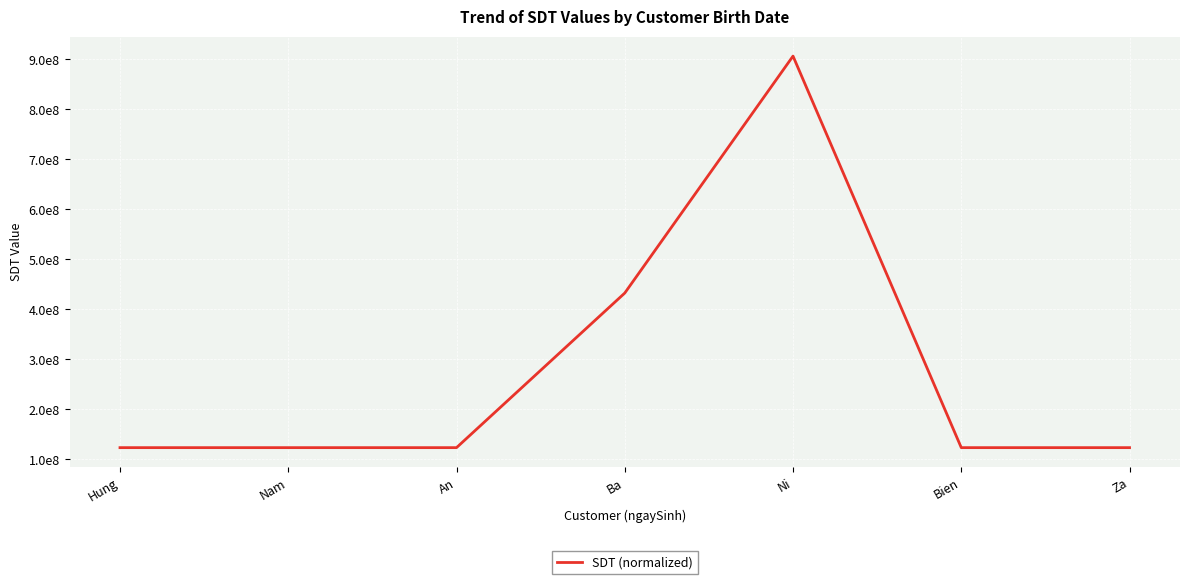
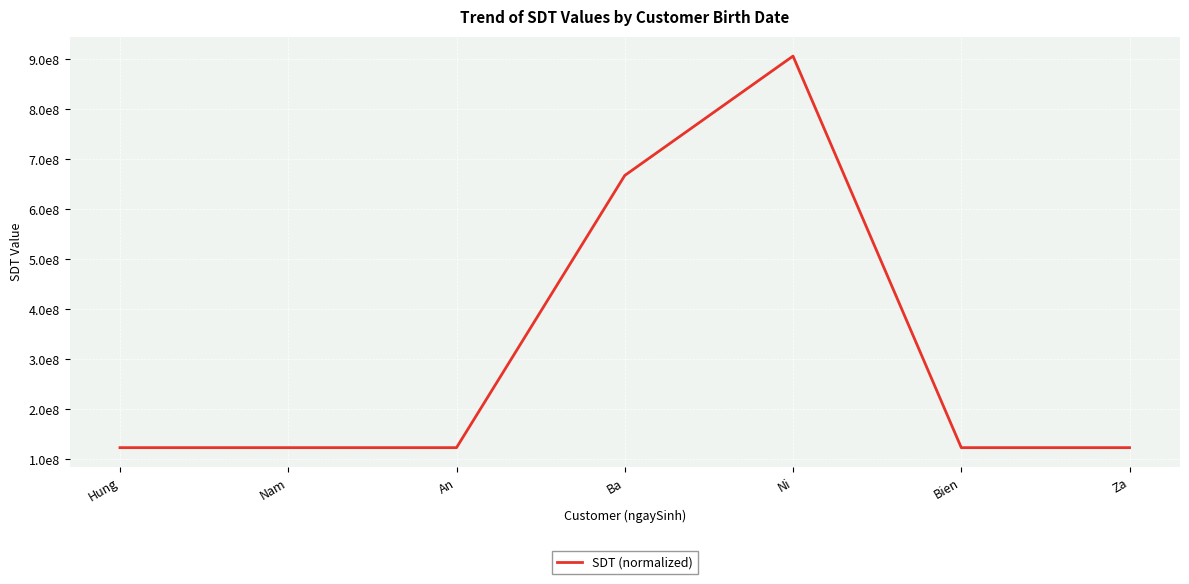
  {
    "Hung": 120000000,
    "Nam": 120000000,
    "An": 120000000,
-   "Ba": 430000000,
+   "Ba": 670000000,
    "Ni": 910000000,
    "Bien": 120000000,
    "Za": 120000000
  }
